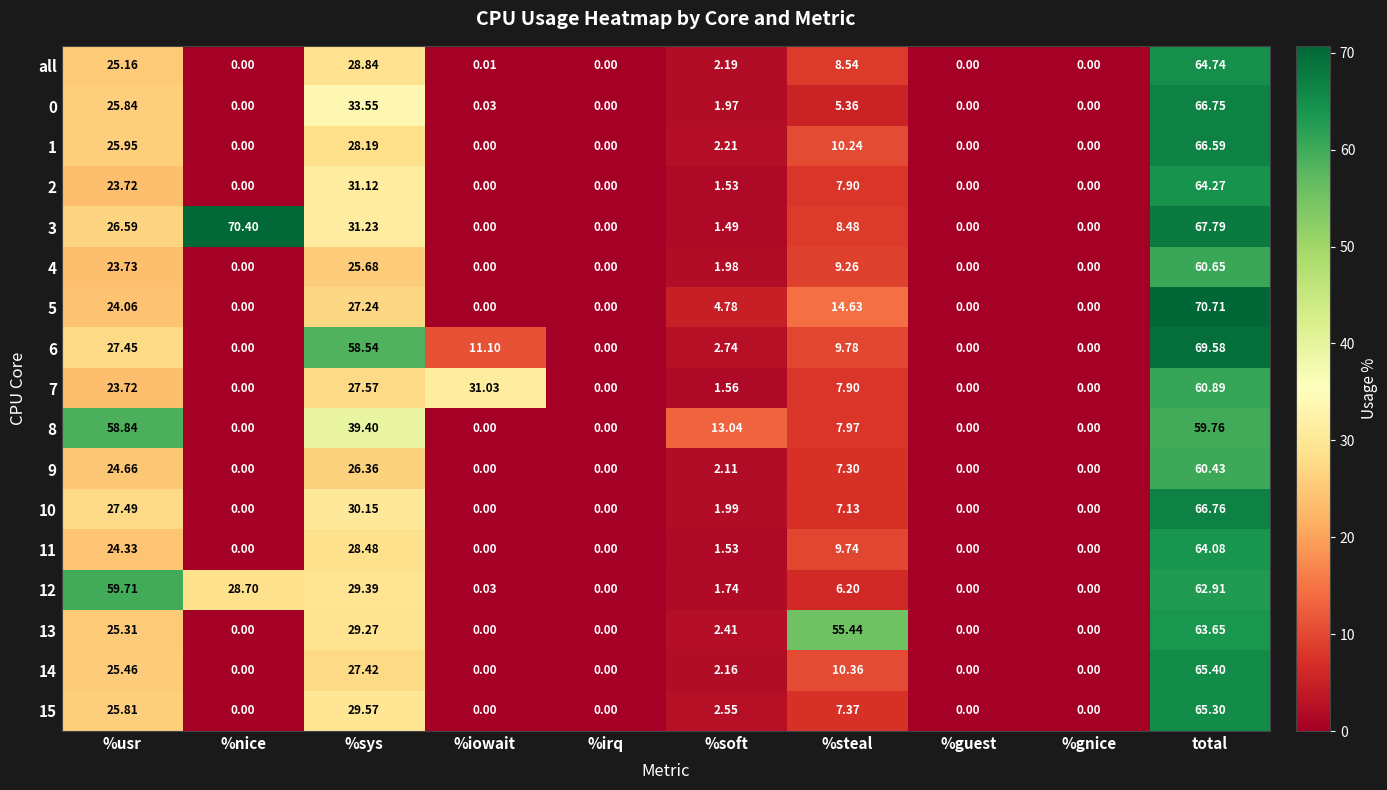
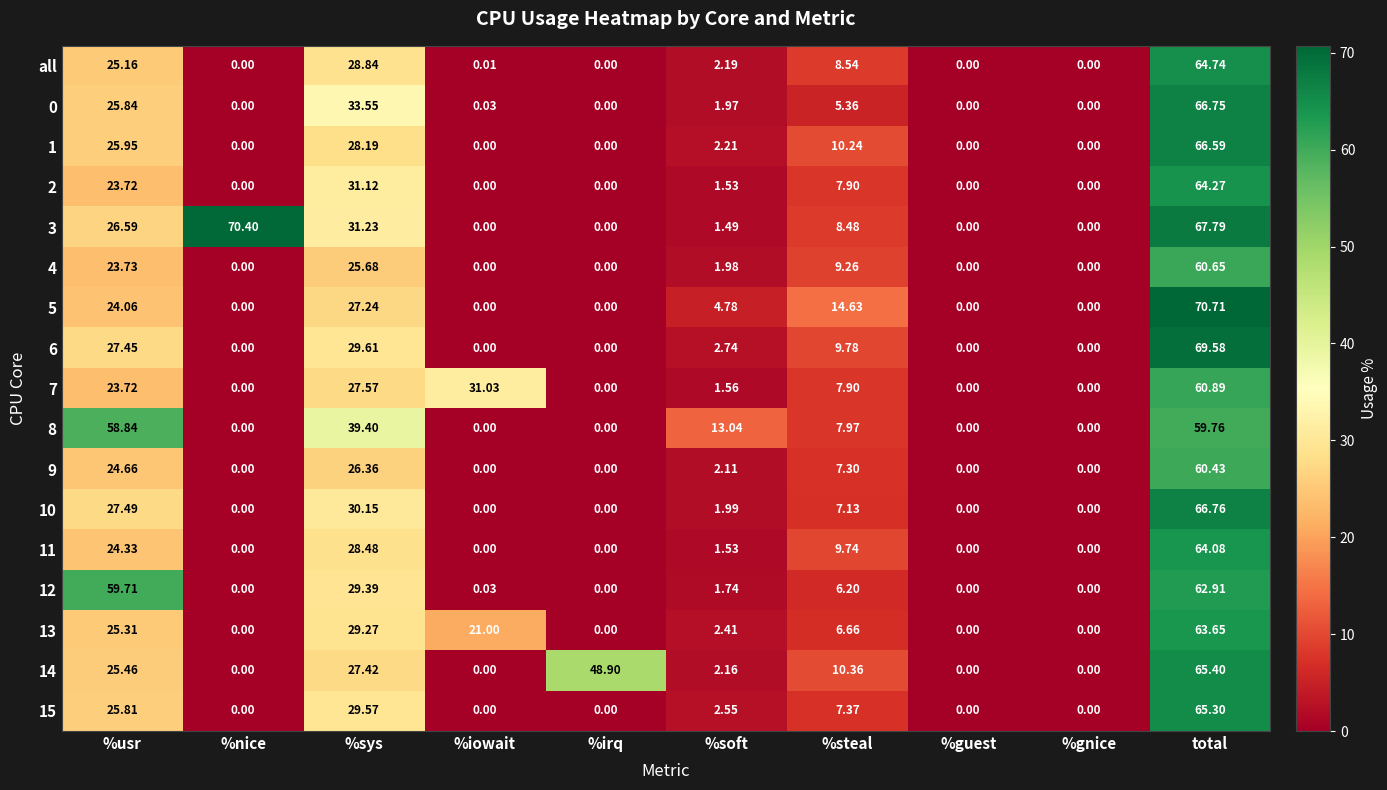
  {
    "all": {
      "%usr": 25.16,
      "%nice": 0.00,
      "%sys": 28.84,
      "%iowait": 0.01,
      "%irq": 0.00,
      "%soft": 2.19,
      "%steal": 8.54,
      "%guest": 0.00,
      "%gnice": 0.00,
      "total": 64.74
    },
    "0": {
      "%usr": 25.84,
      "%nice": 0.00,
      "%sys": 33.55,
      "%iowait": 0.03,
      "%irq": 0.00,
      "%soft": 1.97,
      "%steal": 5.36,
      "%guest": 0.00,
      "%gnice": 0.00,
      "total": 66.75
    },
    "1": {
      "%usr": 25.95,
      "%nice": 0.00,
      "%sys": 28.19,
      "%iowait": 0.00,
      "%irq": 0.00,
      "%soft": 2.21,
      "%steal": 10.24,
      "%guest": 0.00,
      "%gnice": 0.00,
      "total": 66.59
    },
    "2": {
      "%usr": 23.72,
      "%nice": 0.00,
      "%sys": 31.12,
      "%iowait": 0.00,
      "%irq": 0.00,
      "%soft": 1.53,
      "%steal": 7.90,
      "%guest": 0.00,
      "%gnice": 0.00,
      "total": 64.27
    },
    "3": {
      "%usr": 26.59,
      "%nice": 70.40,
      "%sys": 31.23,
      "%iowait": 0.00,
      "%irq": 0.00,
      "%soft": 1.49,
      "%steal": 8.48,
      "%guest": 0.00,
      "%gnice": 0.00,
      "total": 67.79
    },
    "4": {
      "%usr": 23.73,
      "%nice": 0.00,
      "%sys": 25.68,
      "%iowait": 0.00,
      "%irq": 0.00,
      "%soft": 1.98,
      "%steal": 9.26,
      "%guest": 0.00,
      "%gnice": 0.00,
      "total": 60.65
    },
    "5": {
      "%usr": 24.06,
      "%nice": 0.00,
      "%sys": 27.24,
      "%iowait": 0.00,
      "%irq": 0.00,
      "%soft": 4.78,
      "%steal": 14.63,
      "%guest": 0.00,
      "%gnice": 0.00,
      "total": 70.71
    },
    "6": {
      "%usr": 27.45,
      "%nice": 0.00,
-     "%sys": 58.54,
-     "%iowait": 11.10,
+     "%sys": 29.61,
+     "%iowait": 0.00,
      "%irq": 0.00,
      "%soft": 2.74,
      "%steal": 9.78,
      "%guest": 0.00,
      "%gnice": 0.00,
      "total": 69.58
    },
    "7": {
      "%usr": 23.72,
      "%nice": 0.00,
      "%sys": 27.57,
      "%iowait": 31.03,
      "%irq": 0.00,
      "%soft": 1.56,
      "%steal": 7.90,
      "%guest": 0.00,
      "%gnice": 0.00,
      "total": 60.89
    },
    "8": {
      "%usr": 58.84,
      "%nice": 0.00,
      "%sys": 39.40,
      "%iowait": 0.00,
      "%irq": 0.00,
      "%soft": 13.04,
      "%steal": 7.97,
      "%guest": 0.00,
      "%gnice": 0.00,
      "total": 59.76
    },
    "9": {
      "%usr": 24.66,
      "%nice": 0.00,
      "%sys": 26.36,
      "%iowait": 0.00,
      "%irq": 0.00,
      "%soft": 2.11,
      "%steal": 7.30,
      "%guest": 0.00,
      "%gnice": 0.00,
      "total": 60.43
    },
    "10": {
      "%usr": 27.49,
      "%nice": 0.00,
      "%sys": 30.15,
      "%iowait": 0.00,
      "%irq": 0.00,
      "%soft": 1.99,
      "%steal": 7.13,
      "%guest": 0.00,
      "%gnice": 0.00,
      "total": 66.76
    },
    "11": {
      "%usr": 24.33,
      "%nice": 0.00,
      "%sys": 28.48,
      "%iowait": 0.00,
      "%irq": 0.00,
      "%soft": 1.53,
      "%steal": 9.74,
      "%guest": 0.00,
      "%gnice": 0.00,
      "total": 64.08
    },
    "12": {
      "%usr": 59.71,
-     "%nice": 28.70,
+     "%nice": 0.00,
      "%sys": 29.39,
      "%iowait": 0.03,
      "%irq": 0.00,
      "%soft": 1.74,
      "%steal": 6.20,
      "%guest": 0.00,
      "%gnice": 0.00,
      "total": 62.91
    },
    "13": {
      "%usr": 25.31,
      "%nice": 0.00,
      "%sys": 29.27,
-     "%iowait": 0.00,
+     "%iowait": 21.00,
      "%irq": 0.00,
      "%soft": 2.41,
-     "%steal": 55.44,
+     "%steal": 6.66,
      "%guest": 0.00,
      "%gnice": 0.00,
      "total": 63.65
    },
    "14": {
      "%usr": 25.46,
      "%nice": 0.00,
      "%sys": 27.42,
      "%iowait": 0.00,
-     "%irq": 0.00,
+     "%irq": 48.90,
      "%soft": 2.16,
      "%steal": 10.36,
      "%guest": 0.00,
      "%gnice": 0.00,
      "total": 65.40
    },
    "15": {
      "%usr": 25.81,
      "%nice": 0.00,
      "%sys": 29.57,
      "%iowait": 0.00,
      "%irq": 0.00,
      "%soft": 2.55,
      "%steal": 7.37,
      "%guest": 0.00,
      "%gnice": 0.00,
      "total": 65.30
    }
  }
